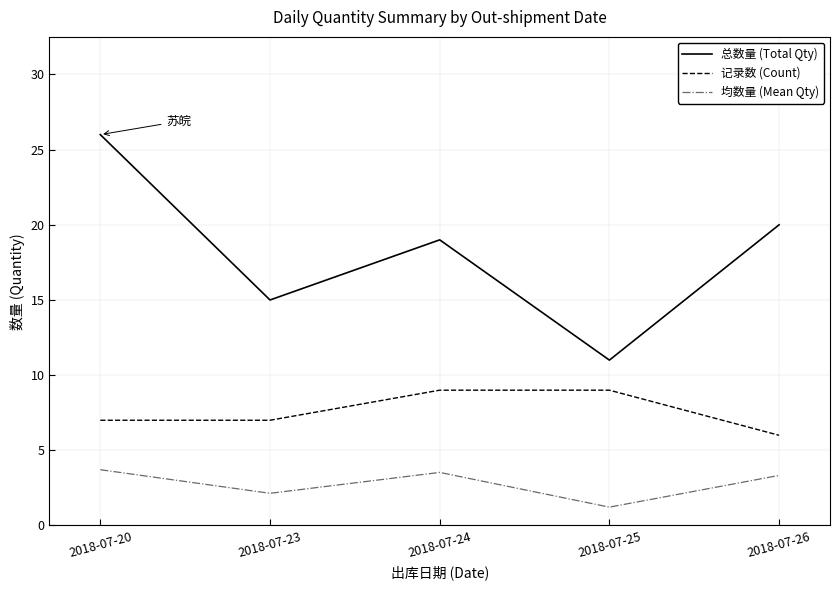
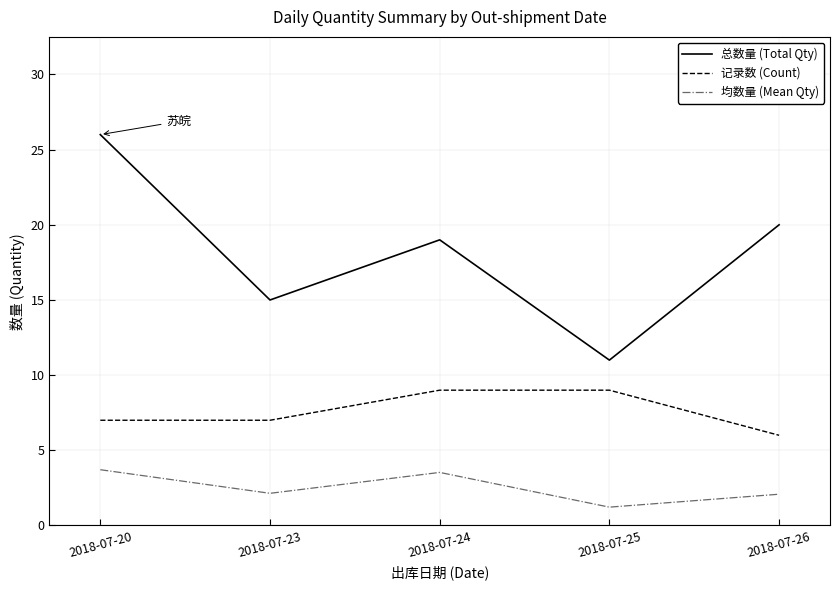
  {
    "均数量 (Mean Qty)": {
      "2018-07-20": 3.7,
      "2018-07-23": 2.1,
      "2018-07-24": 3.5,
      "2018-07-25": 1.2,
-     "2018-07-26": 3.3
+     "2018-07-26": 2.1
    }
  }
